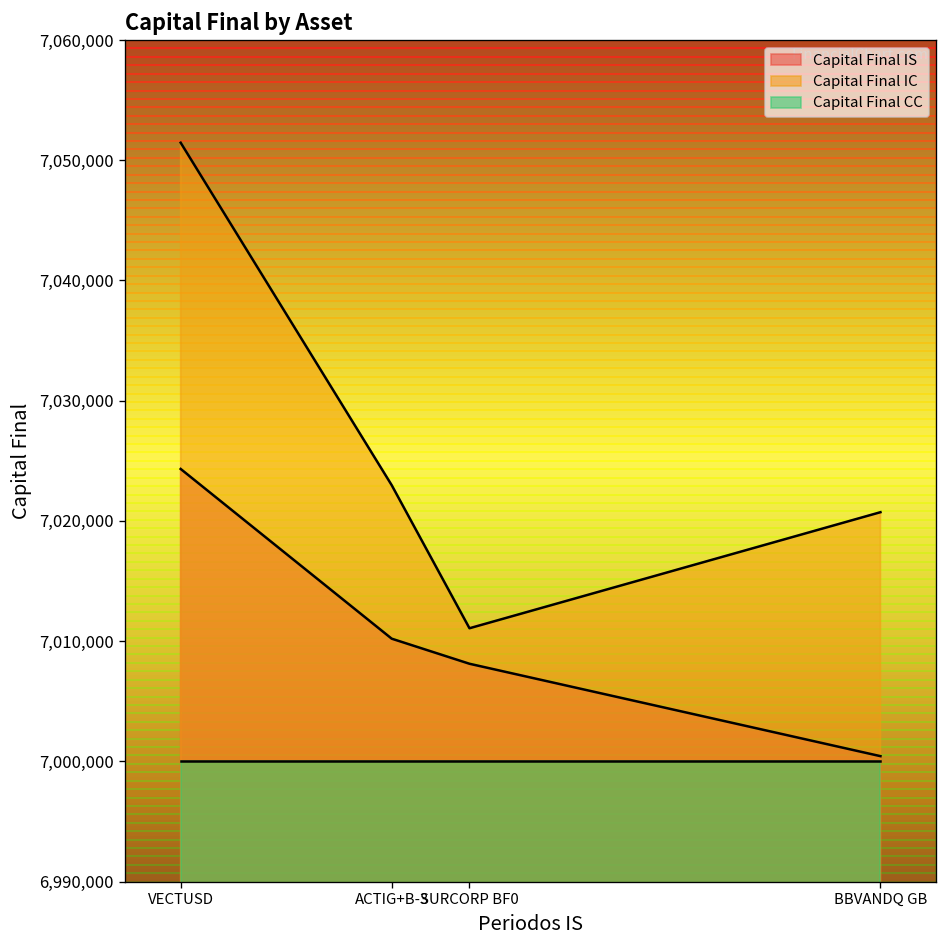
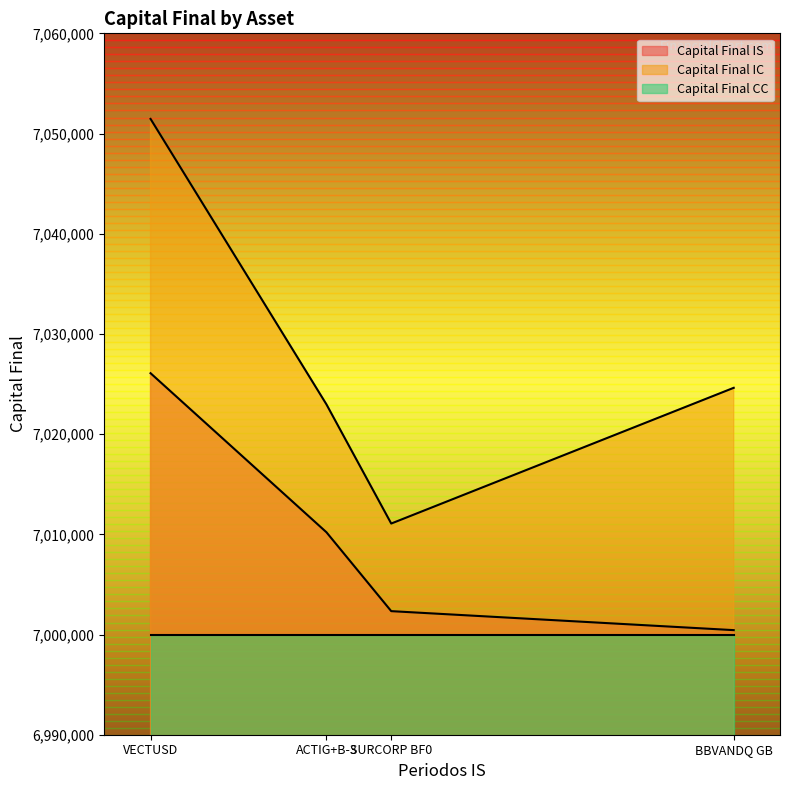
  {
    "Capital Final IS": {
-     "VECTUSD": "7,024,300",
+     "VECTUSD": "7,026,100",
      "ACTIG+B-3": "7,010,200",
-     "SURCORP BF0": "7,008,100",
+     "SURCORP BF0": "7,002,300",
      "BBVANDQ GB": "7,000,400"
    },
    "Capital Final IC": {
      "ACTIG+B-3": "7,023,000",
      "SURCORP BF0": "7,011,100",
-     "BBVANDQ GB": "7,020,700"
+     "BBVANDQ GB": "7,024,600"
    },
    "Capital Final CC": {
      "VECTUSD": "7,000,000",
      "ACTIG+B-3": "7,000,000",
      "SURCORP BF0": "7,000,000",
      "BBVANDQ GB": "7,000,000"
    }
  }
